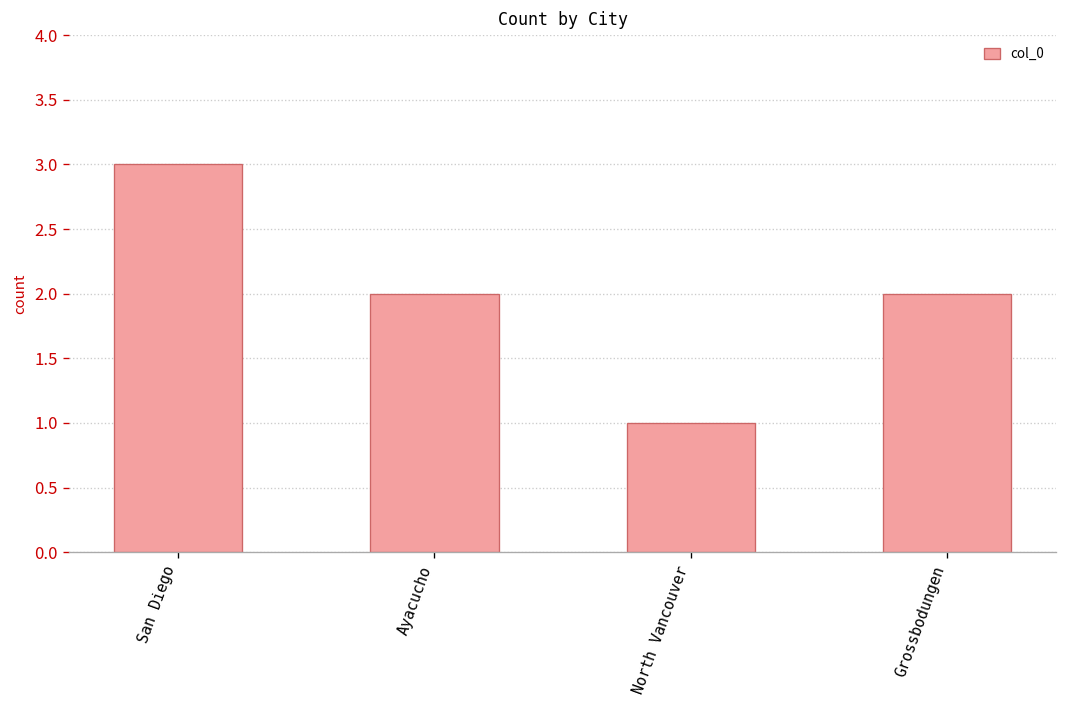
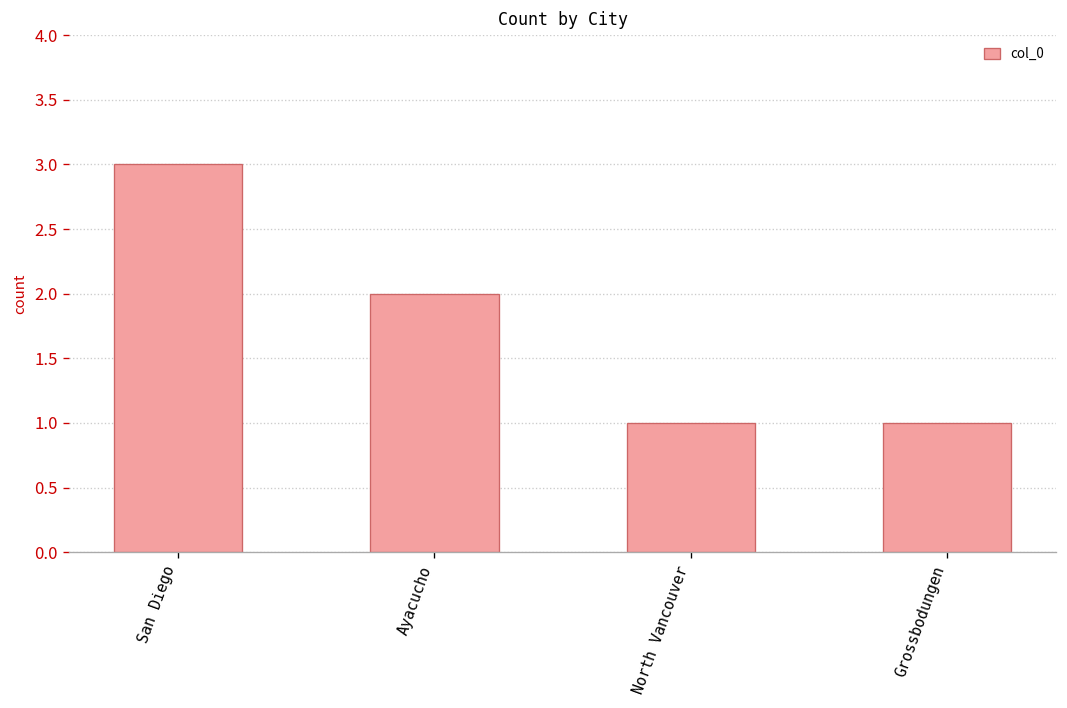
  {
    "San Diego": 3,
    "Ayacucho": 2,
    "North Vancouver": 1,
-   "Grossbodungen": 2
+   "Grossbodungen": 1
  }
